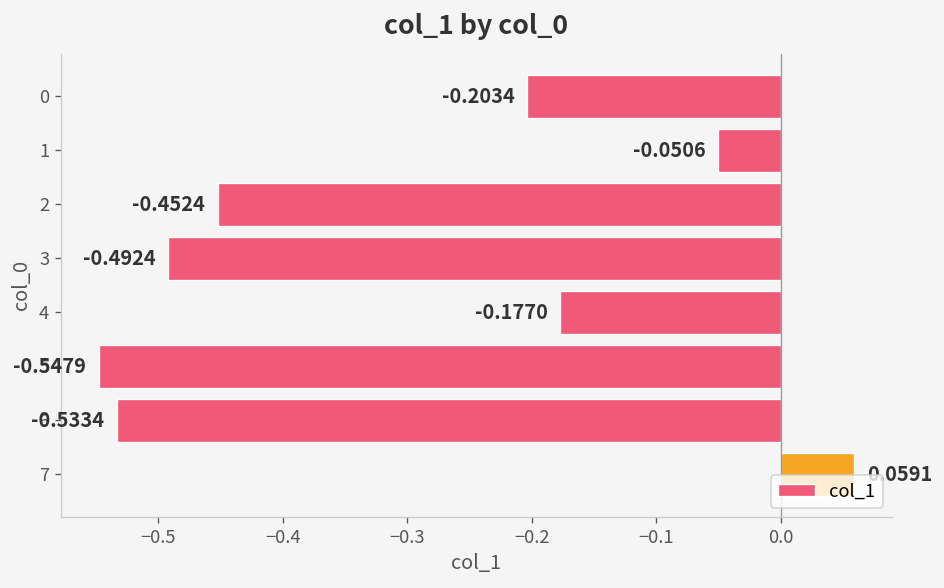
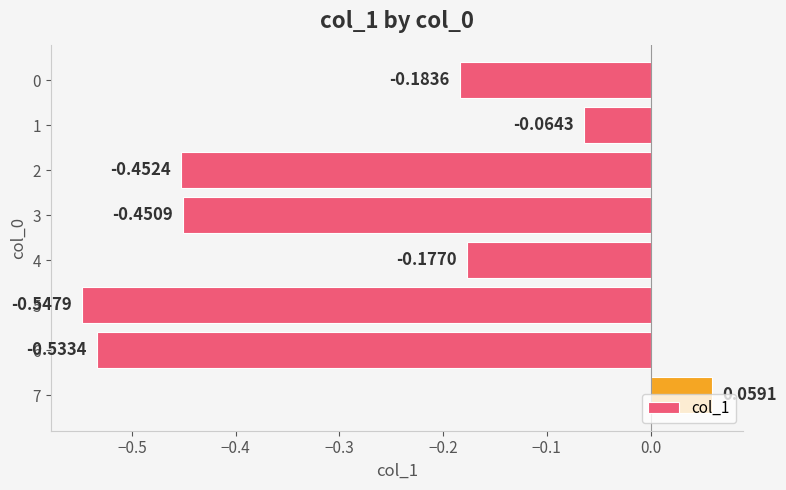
  {
-   "0": -0.2034,
-   "1": -0.0506,
+   "0": -0.1836,
+   "1": -0.0643,
    "2": -0.4524,
-   "3": -0.4924,
+   "3": -0.4509,
    "4": -0.1770,
    "5": -0.5479,
    "6": -0.5334
  }
